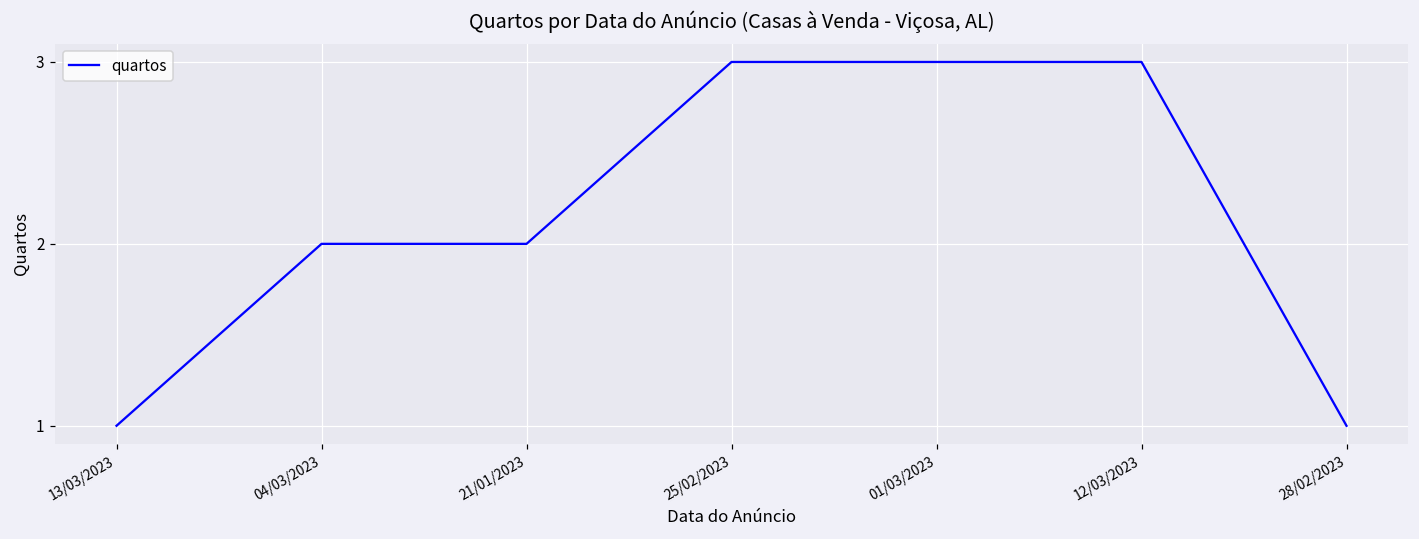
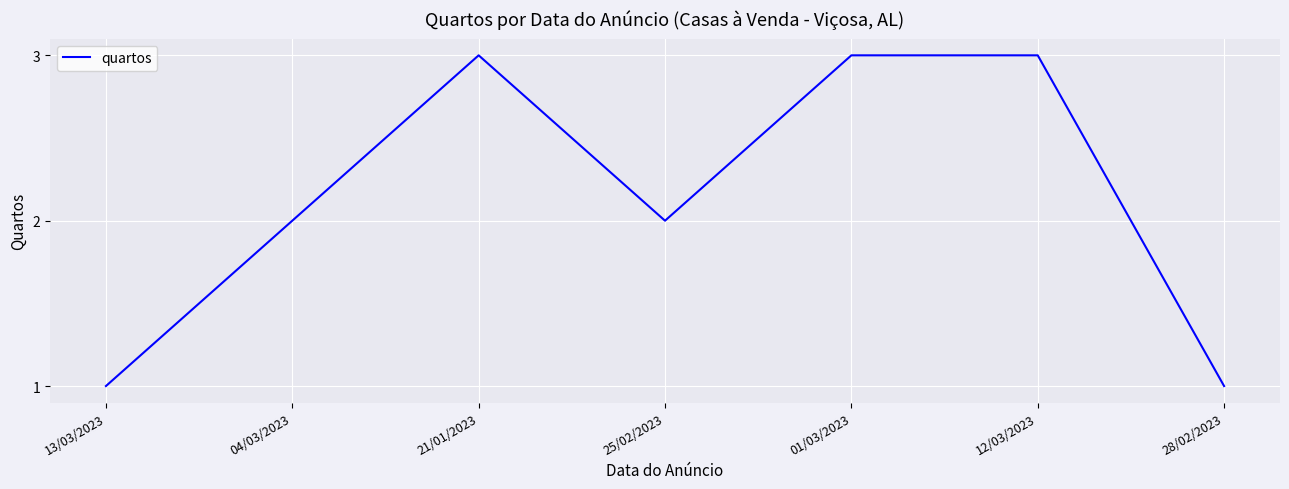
  {
    "13/03/2023": 1,
    "04/03/2023": 2,
-   "21/01/2023": 2,
-   "25/02/2023": 3,
+   "21/01/2023": 3,
+   "25/02/2023": 2,
    "01/03/2023": 3,
    "12/03/2023": 3,
    "28/02/2023": 1
  }
